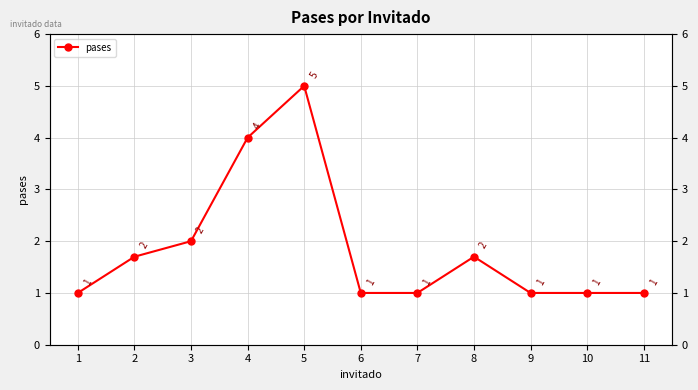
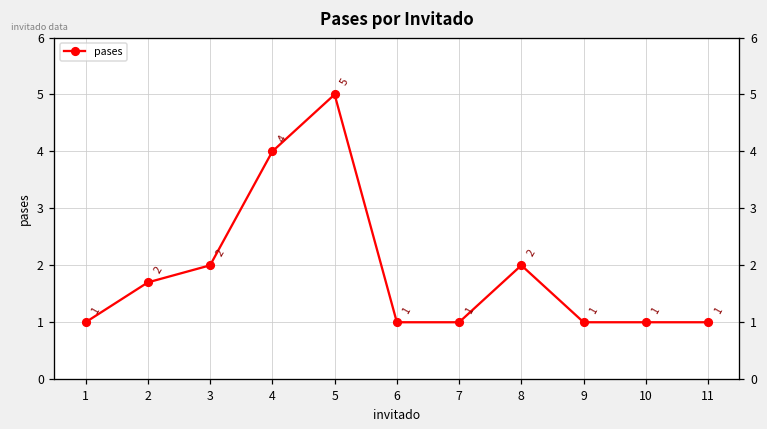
  {
-   "8": 1.7
+   "8": 2.0
  }
